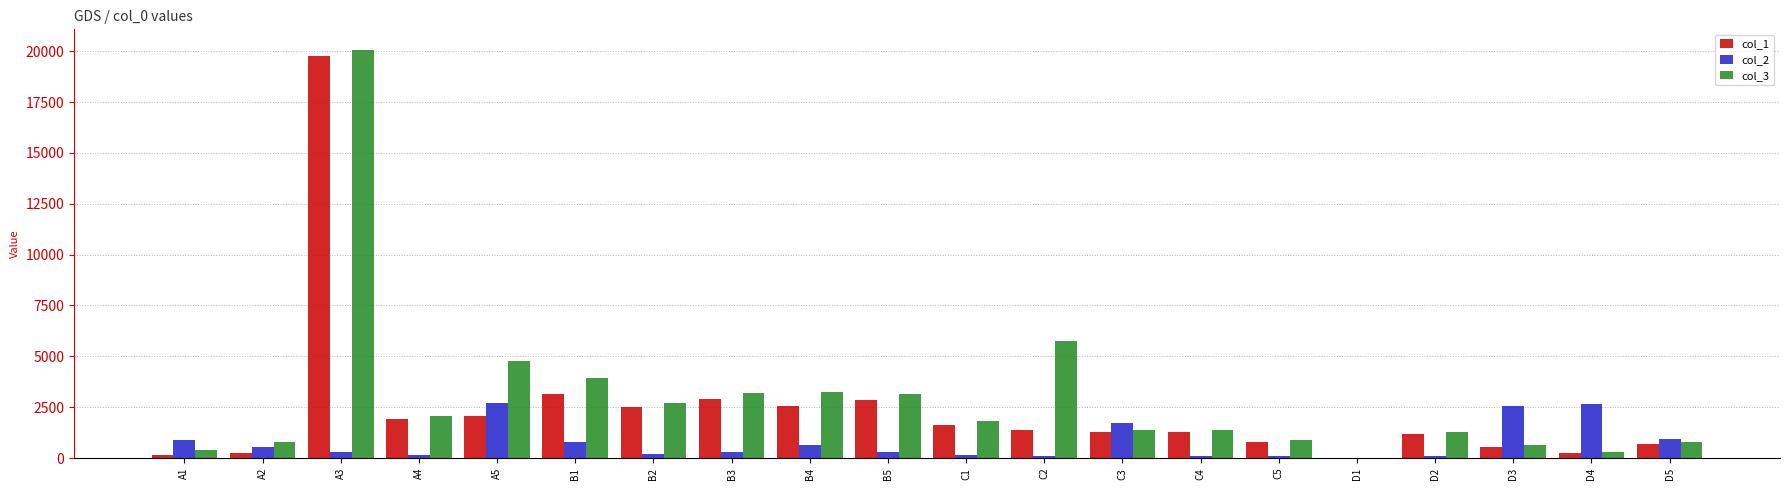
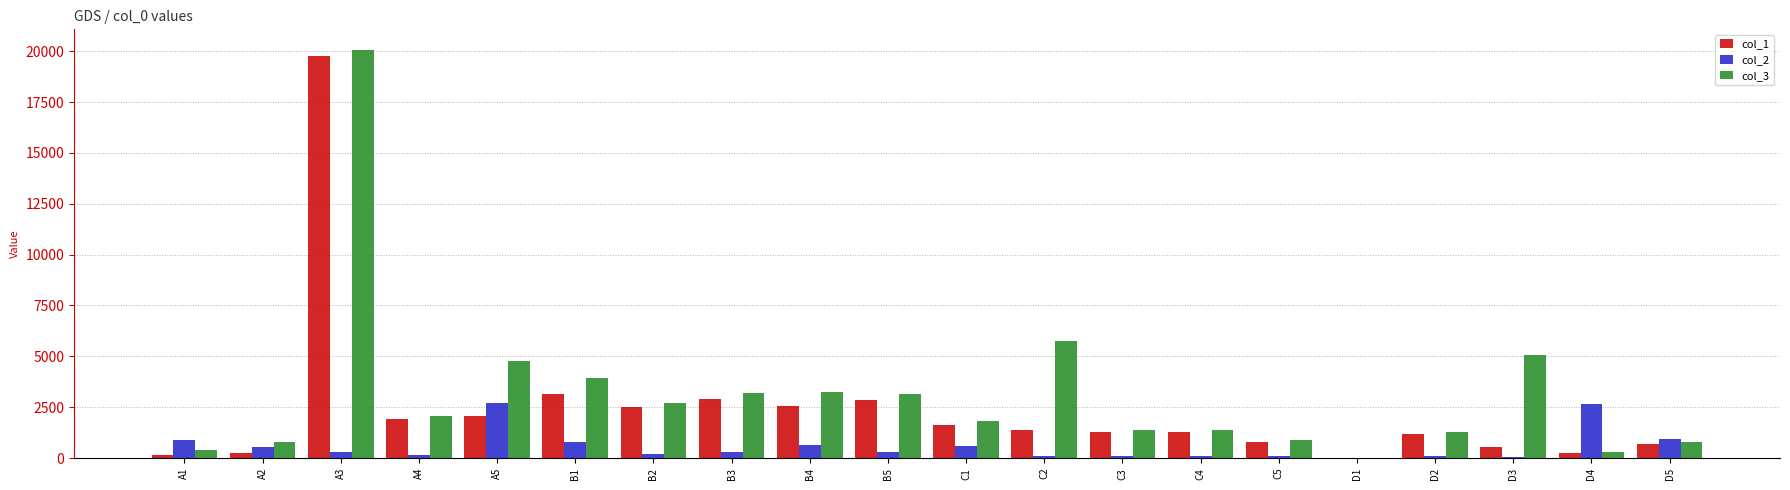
  {
    "col_1": {
      "A1": 200,
      "A2": 200,
      "A3": 19800,
      "A4": 1900,
      "A5": 2100,
      "B1": 3100,
      "B2": 2500,
      "B3": 2900,
      "B4": 2600,
      "B5": 2800,
      "C1": 1600,
      "C2": 1400,
      "C3": 1300,
      "C4": 1300,
      "C5": 800,
      "D1": 0,
      "D2": 1200,
      "D3": 600,
      "D4": 200,
      "D5": 700
    },
    "col_2": {
      "A1": 900,
      "A2": 500,
      "A3": 300,
      "A4": 100,
      "A5": 2700,
      "B1": 800,
      "B2": 200,
      "B3": 300,
      "B4": 700,
      "B5": 300,
-     "C1": 200,
-     "C3": 1700,
+     "C1": 600,
+     "C3": 100,
      "D1": 0,
-     "D3": 2600,
+     "D3": 100,
      "D4": 2700,
      "D5": 900
    },
    "col_3": {
      "A1": 400,
      "A2": 800,
      "A3": 20100,
      "A4": 2100,
      "A5": 4800,
      "B1": 3900,
      "B2": 2700,
      "B3": 3200,
      "B4": 3200,
      "B5": 3100,
      "C1": 1800,
      "C2": 5700,
      "C3": 1400,
      "C4": 1400,
      "C5": 900,
      "D1": 0,
      "D2": 1300,
-     "D3": 600,
+     "D3": 5000,
      "D4": 300,
      "D5": 800
    }
  }
